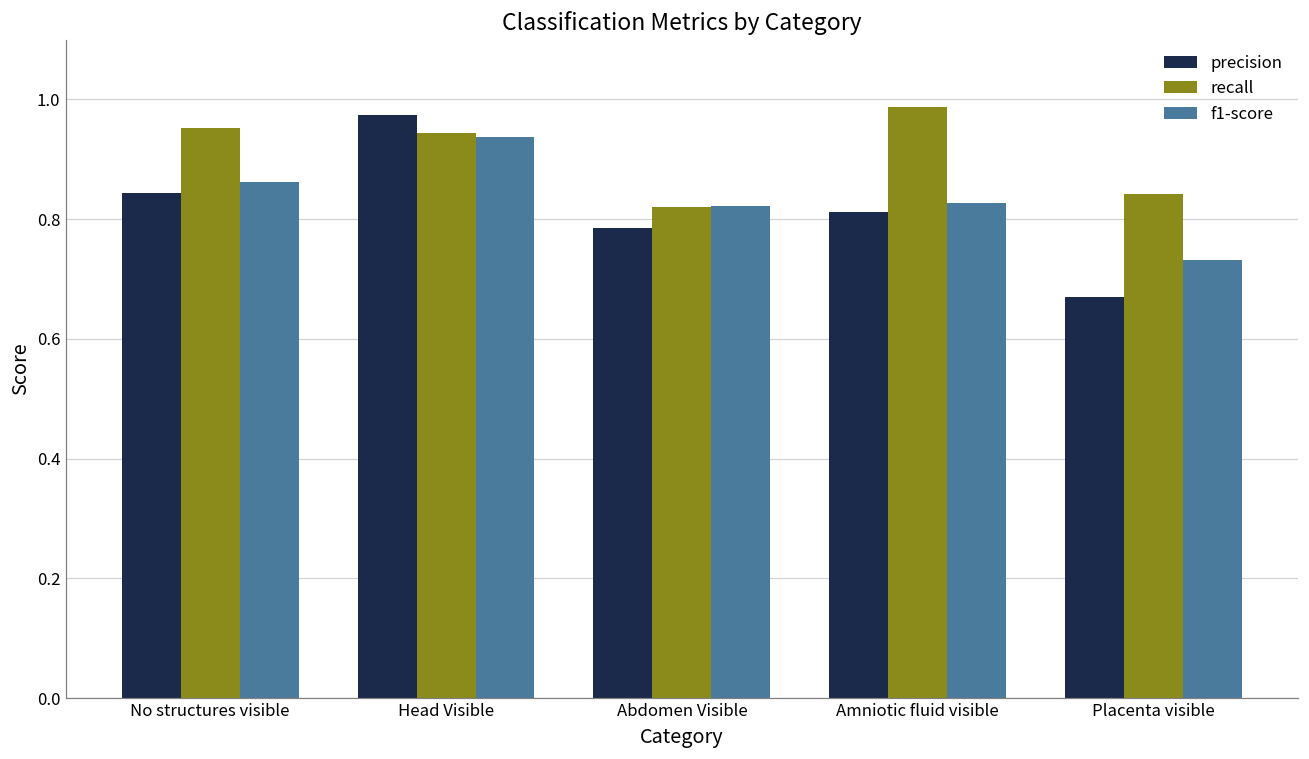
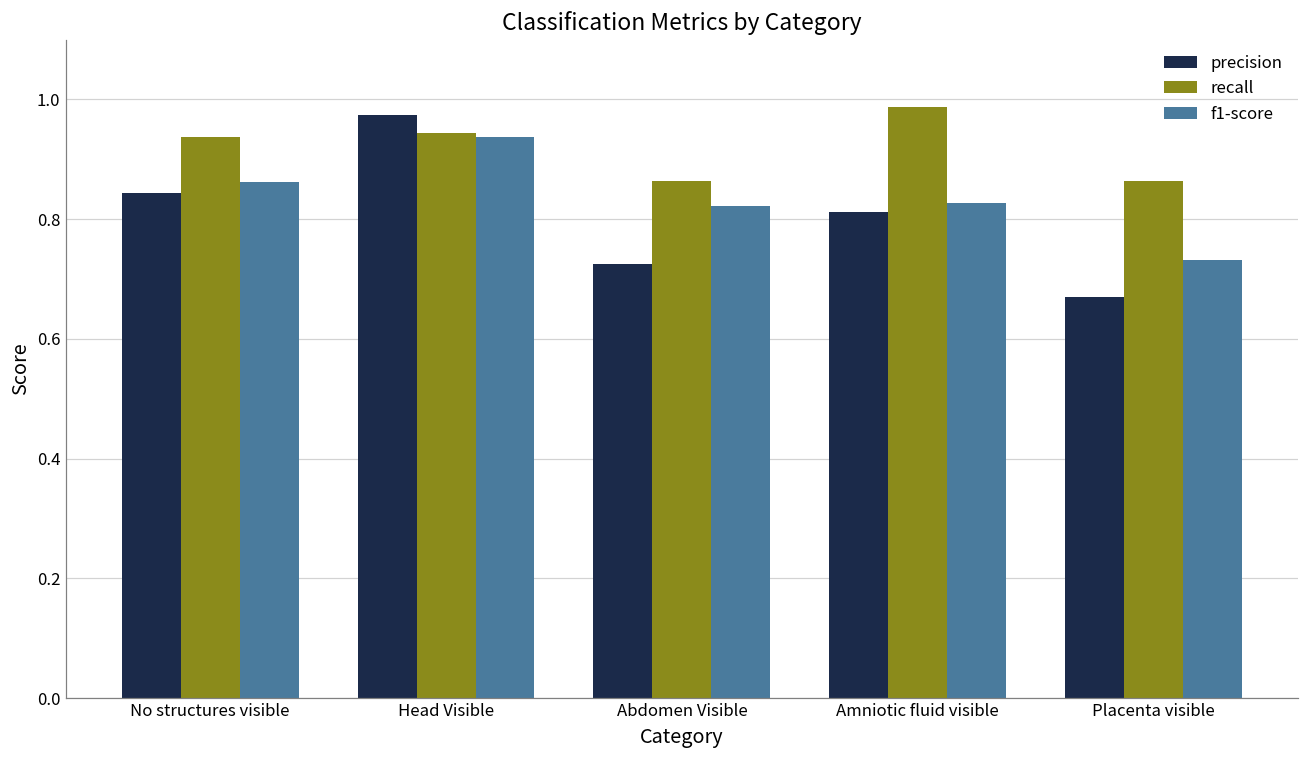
  {
    "precision": {
      "No structures visible": 0.84,
      "Head Visible": 0.97,
-     "Abdomen Visible": 0.79,
+     "Abdomen Visible": 0.72,
      "Amniotic fluid visible": 0.81,
      "Placenta visible": 0.67
    },
    "recall": {
-     "No structures visible": 0.95,
+     "No structures visible": 0.94,
      "Head Visible": 0.94,
-     "Abdomen Visible": 0.82,
+     "Abdomen Visible": 0.86,
      "Amniotic fluid visible": 0.99,
-     "Placenta visible": 0.84
+     "Placenta visible": 0.86
    },
    "f1-score": {
      "No structures visible": 0.86,
      "Head Visible": 0.94,
      "Abdomen Visible": 0.82,
      "Amniotic fluid visible": 0.83,
      "Placenta visible": 0.73
    }
  }
